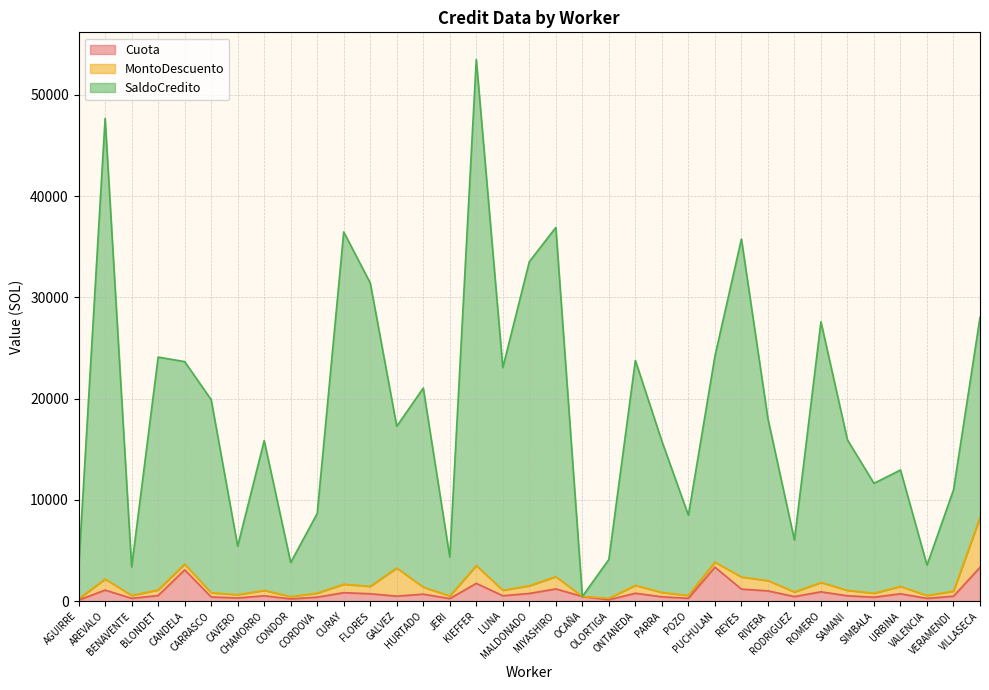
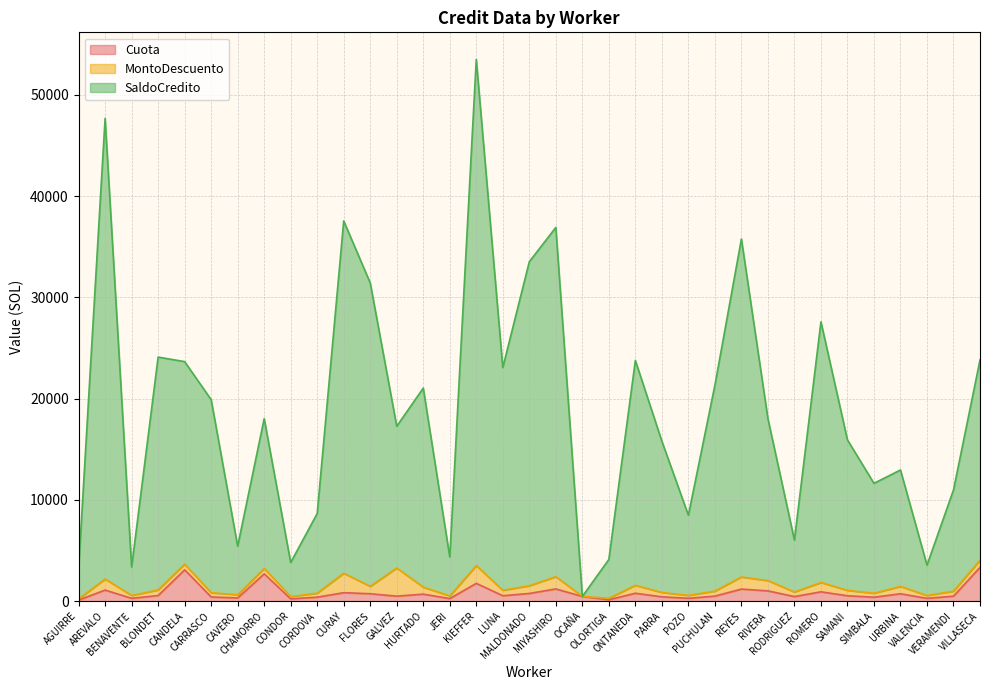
  {
    "Cuota": {
      "AREVALO": 1100,
      "BENAVENTE": 300,
      "BLONDET": 600,
      "CANDELA": 3100,
      "CARRASCO": 400,
      "CAVERO": 300,
-     "CHAMORRO": 500,
+     "CHAMORRO": 2700,
      "CORDOVA": 400,
      "CURAY": 800,
      "FLORES": 700,
      "GALVEZ": 500,
      "HURTADO": 700,
      "JERI": 300,
      "KIEFFER": 1800,
      "LUNA": 500,
      "MALDONADO": 800,
      "MIYASHIRO": 1200,
      "ONTANEDA": 800,
      "PARRA": 400,
      "POZO": 300,
-     "PUCHULAN": 3400,
+     "PUCHULAN": 500,
      "REYES": 1200,
      "RIVERA": 1000,
      "RODRIGUEZ": 500,
      "ROMERO": 900,
      "SAMANI": 500,
      "SIMBALA": 400,
      "URBINA": 700,
      "VALENCIA": 300,
      "VERAMENDI": 500,
      "VILLASECA": 3300
    },
    "MontoDescuento": {
      "AREVALO": 1100,
      "BENAVENTE": 300,
      "BLONDET": 600,
      "CANDELA": 600,
      "CARRASCO": 400,
      "CAVERO": 300,
      "CHAMORRO": 500,
      "CORDOVA": 400,
-     "CURAY": 800,
+     "CURAY": 1900,
      "FLORES": 700,
      "GALVEZ": 2800,
      "HURTADO": 700,
      "JERI": 300,
      "KIEFFER": 1800,
      "LUNA": 500,
      "MALDONADO": 800,
      "MIYASHIRO": 1200,
      "ONTANEDA": 800,
      "PARRA": 400,
      "POZO": 300,
      "PUCHULAN": 500,
      "REYES": 1200,
      "RIVERA": 1000,
      "RODRIGUEZ": 500,
      "ROMERO": 900,
      "SAMANI": 500,
      "SIMBALA": 400,
      "URBINA": 700,
      "VALENCIA": 300,
      "VERAMENDI": 500,
-     "VILLASECA": 4900
+     "VILLASECA": 700
    },
    "SaldoCredito": {
      "AGUIRRE": 3000,
      "AREVALO": 45500,
      "BENAVENTE": 2800,
      "BLONDET": 23000,
      "CANDELA": 20000,
      "CARRASCO": 19100,
      "CAVERO": 4800,
      "CHAMORRO": 14800,
      "CONDOR": 3400,
      "CORDOVA": 7900,
      "CURAY": 34800,
      "FLORES": 30000,
      "GALVEZ": 14000,
      "HURTADO": 19700,
      "JERI": 3800,
      "KIEFFER": 50000,
      "LUNA": 22000,
      "MALDONADO": 32000,
      "MIYASHIRO": 34500,
      "OLORTIGA": 3800,
      "ONTANEDA": 22200,
      "PARRA": 14900,
      "POZO": 7900,
      "PUCHULAN": 20300,
      "REYES": 33400,
      "RIVERA": 16000,
      "RODRIGUEZ": 5100,
      "ROMERO": 25800,
      "SAMANI": 14900,
      "SIMBALA": 10900,
      "URBINA": 11500,
      "VALENCIA": 3000,
      "VERAMENDI": 10000,
      "VILLASECA": 19800
    }
  }
